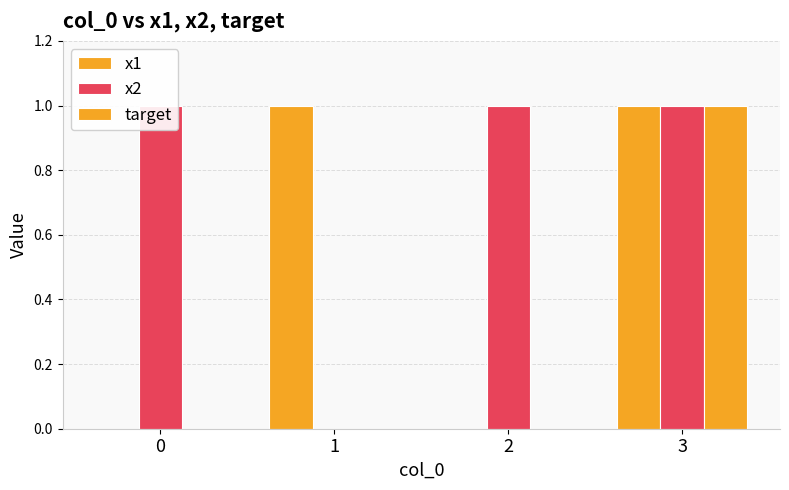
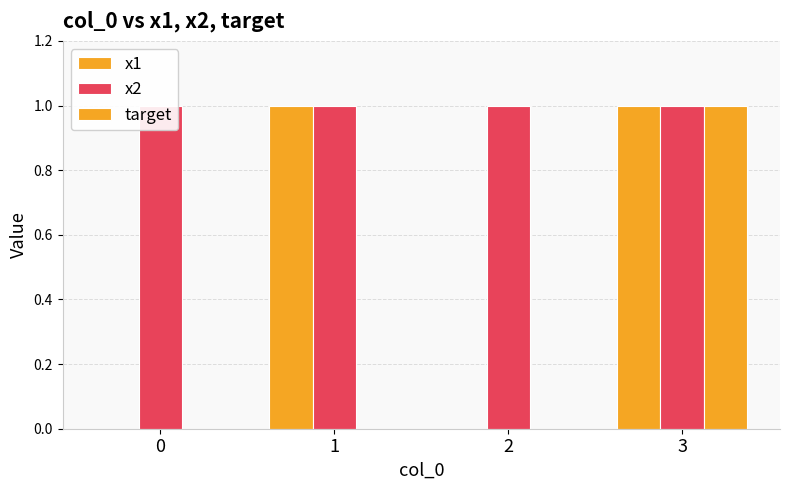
  {
    "x2": {
-     "1": 0,
+     "1": 1,
      "2": 1,
      "3": 1
    }
  }
